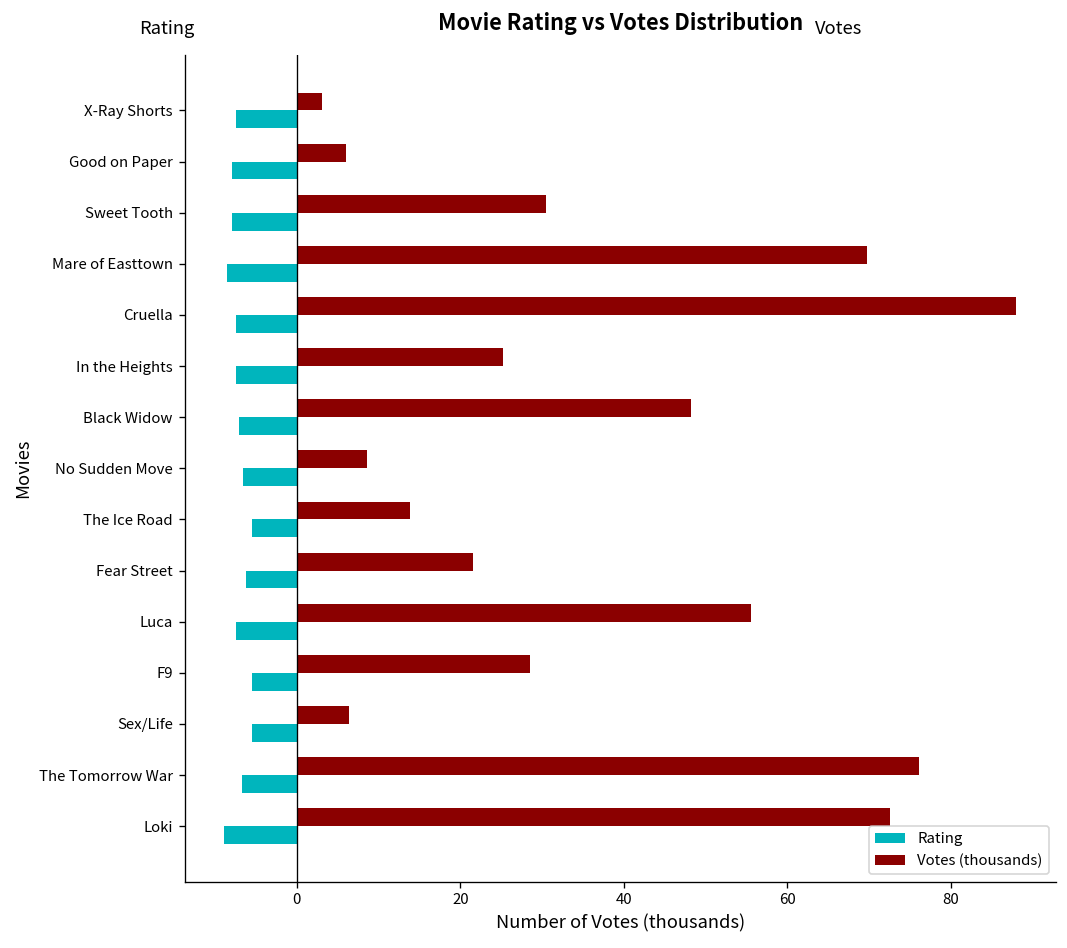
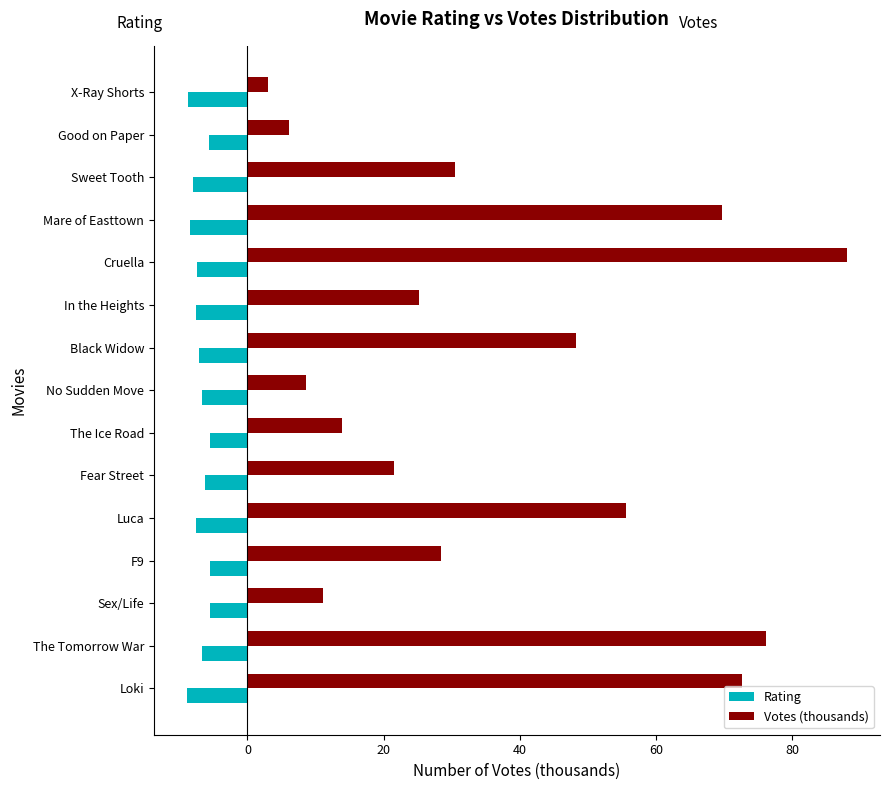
  {
    "Rating": {
-     "X-Ray Shorts": -7,
-     "Good on Paper": -8,
+     "X-Ray Shorts": -9,
+     "Good on Paper": -6,
      "Sweet Tooth": -8,
      "Mare of Easttown": -9,
      "Cruella": -7,
      "In the Heights": -8,
      "Black Widow": -7,
      "No Sudden Move": -7,
      "The Ice Road": -6,
      "Fear Street": -6,
      "Luca": -8,
      "F9": -6,
      "Sex/Life": -6,
      "The Tomorrow War": -7,
      "Loki": -9
    },
    "Votes (thousands)": {
      "X-Ray Shorts": 3,
      "Good on Paper": 6,
      "Sweet Tooth": 31,
      "Mare of Easttown": 70,
      "Cruella": 88,
      "In the Heights": 25,
      "Black Widow": 48,
      "No Sudden Move": 9,
      "The Ice Road": 14,
      "Fear Street": 22,
      "Luca": 56,
      "F9": 28,
-     "Sex/Life": 6,
+     "Sex/Life": 11,
      "The Tomorrow War": 76,
      "Loki": 73
    }
  }
